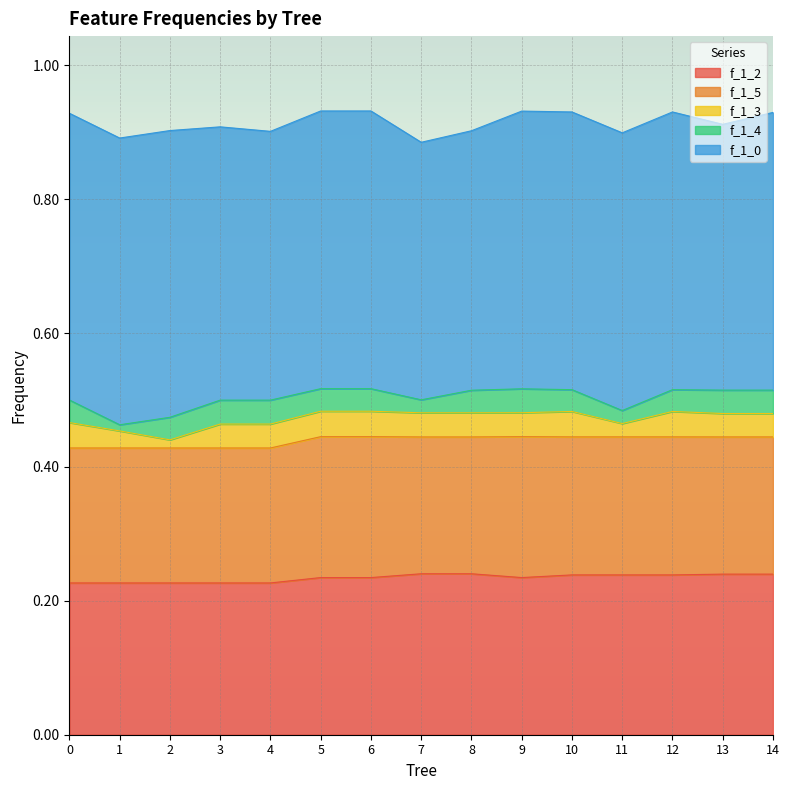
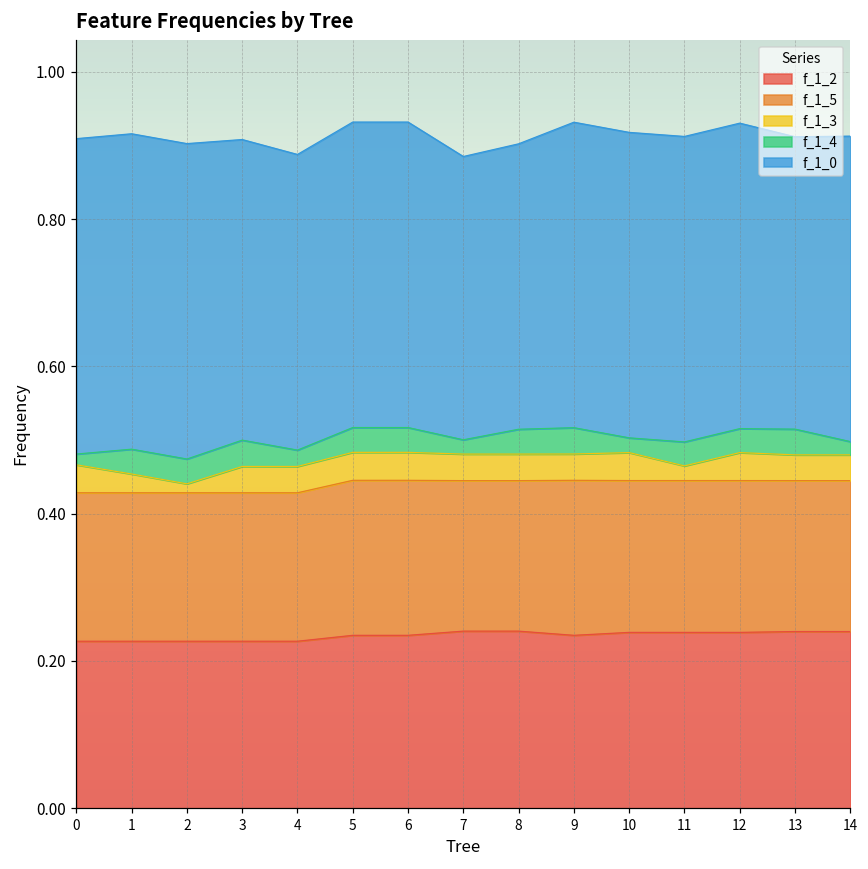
  {
    "f_1_3": {
      "0": 0.04,
      "1": 0.03,
      "2": 0.01,
      "3": 0.04,
      "4": 0.04,
      "5": 0.04,
      "6": 0.04,
      "7": 0.04,
      "8": 0.04,
      "9": 0.04,
      "10": 0.04,
      "11": 0.02,
      "12": 0.04,
      "13": 0.03,
      "14": 0.03
    },
    "f_1_4": {
-     "0": 0.03,
-     "1": 0.01,
+     "0": 0.01,
+     "1": 0.03,
      "2": 0.03,
      "3": 0.04,
-     "4": 0.04,
+     "4": 0.02,
      "5": 0.03,
      "6": 0.03,
      "7": 0.02,
      "8": 0.03,
      "9": 0.04,
-     "10": 0.03,
-     "11": 0.02,
+     "10": 0.02,
+     "11": 0.03,
      "12": 0.03,
      "13": 0.03,
-     "14": 0.03
+     "14": 0.02
    },
    "f_1_0": {
      "0": 0.43,
      "1": 0.43,
      "2": 0.43,
      "3": 0.41,
      "4": 0.40,
      "5": 0.41,
      "6": 0.41,
      "7": 0.38,
      "8": 0.39,
      "9": 0.41,
      "10": 0.41,
      "11": 0.41,
      "12": 0.41,
      "14": 0.41
    }
  }
